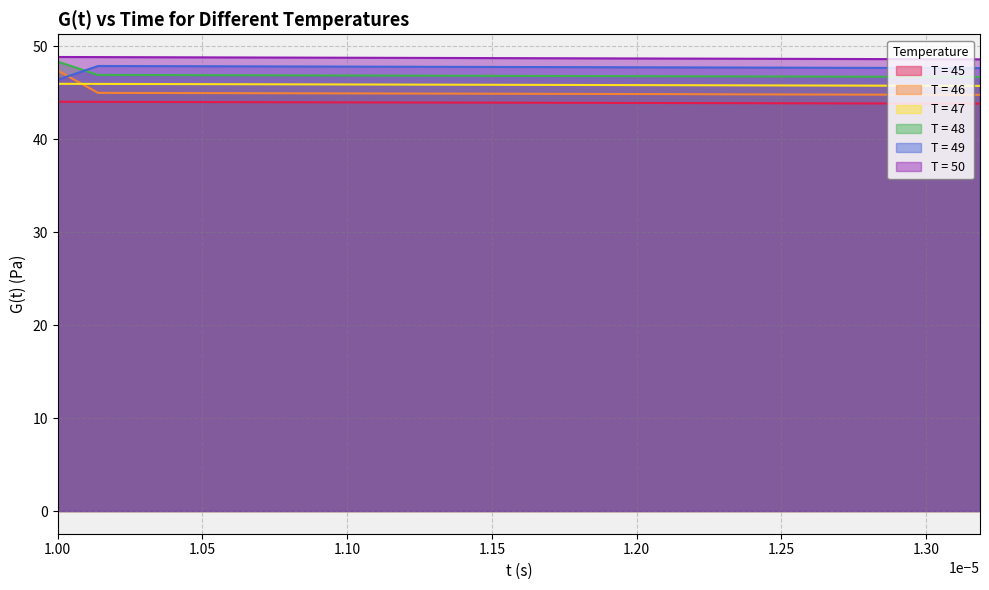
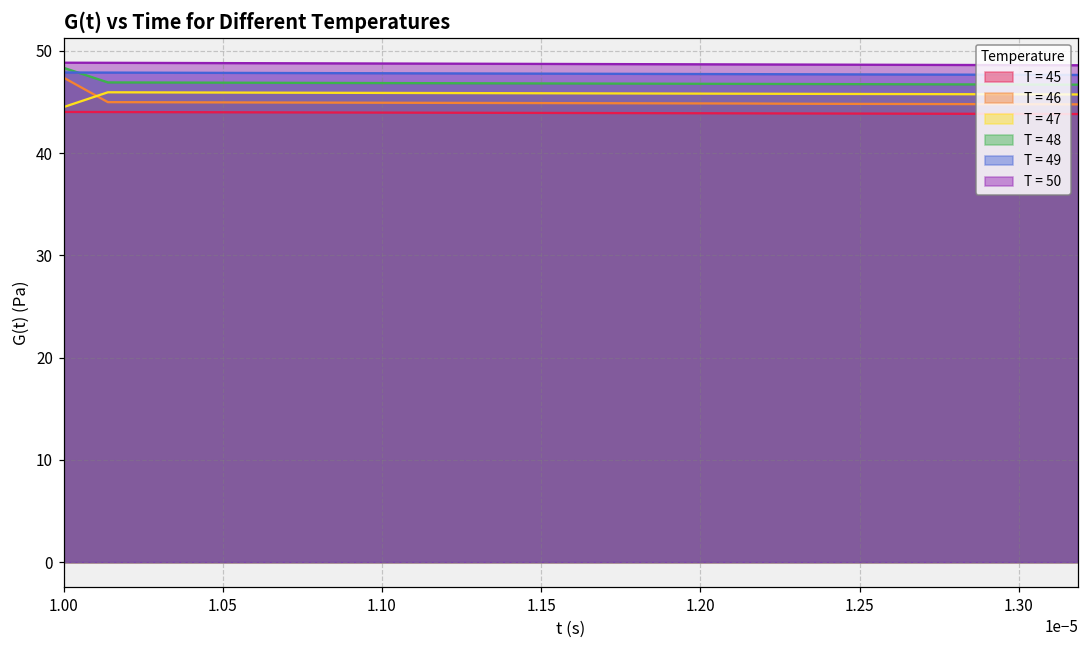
  {
    "T = 45": {
      "1.00": 44
    },
    "T = 46": {
      "1.00": 47
    },
    "T = 47": {
-     "1.00": 46
+     "1.00": 44
    },
    "T = 48": {
      "1.00": 48
    },
    "T = 49": {
-     "1.00": 46
+     "1.00": 48
    },
    "T = 50": {
      "1.00": 49
    }
  }
